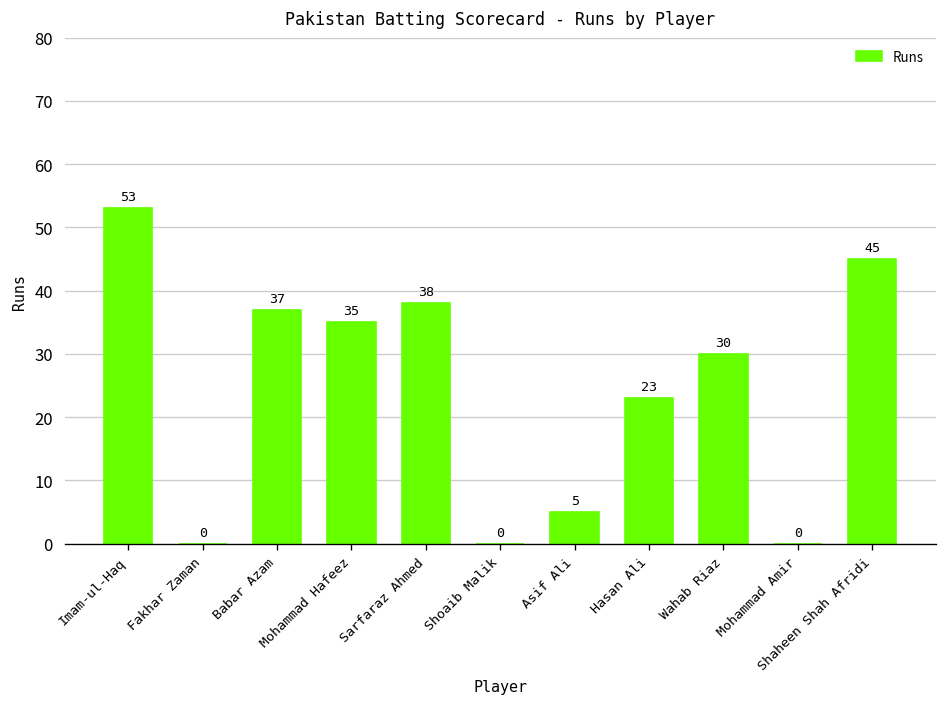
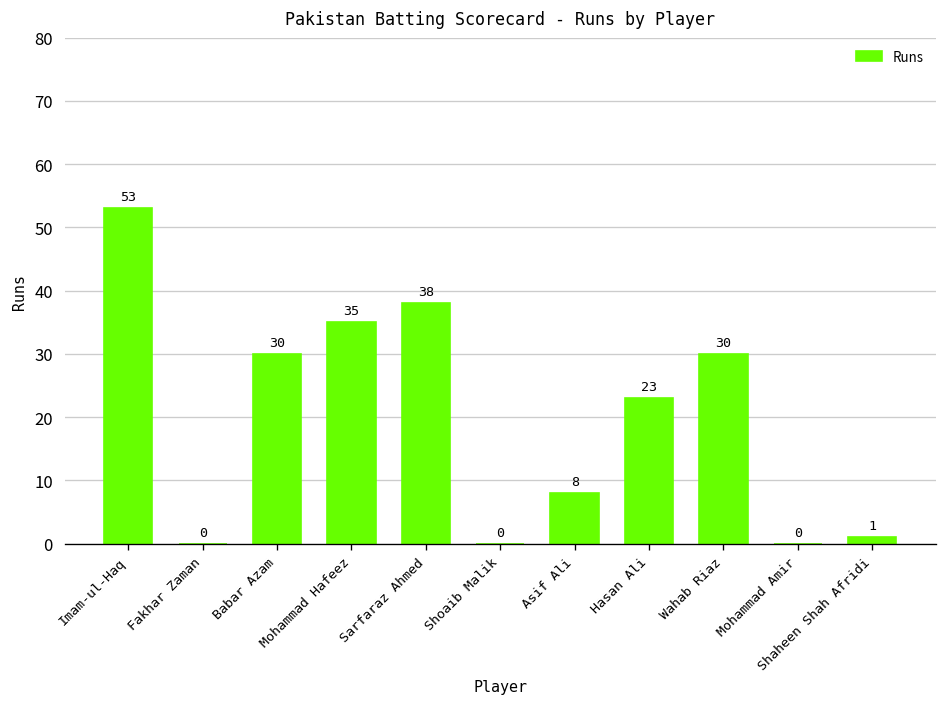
  {
    "Imam-ul-Haq": 53,
    "Fakhar Zaman": 0,
-   "Babar Azam": 37,
+   "Babar Azam": 30,
    "Mohammad Hafeez": 35,
    "Sarfaraz Ahmed": 38,
    "Shoaib Malik": 0,
-   "Asif Ali": 5,
+   "Asif Ali": 8,
    "Hasan Ali": 23,
    "Wahab Riaz": 30,
    "Mohammad Amir": 0,
-   "Shaheen Shah Afridi": 45
+   "Shaheen Shah Afridi": 1
  }
